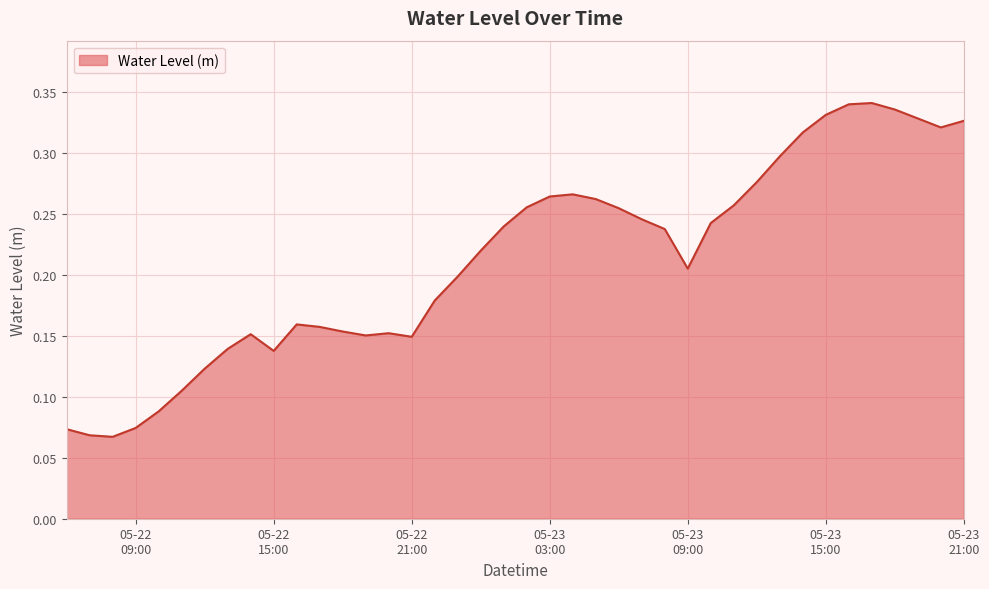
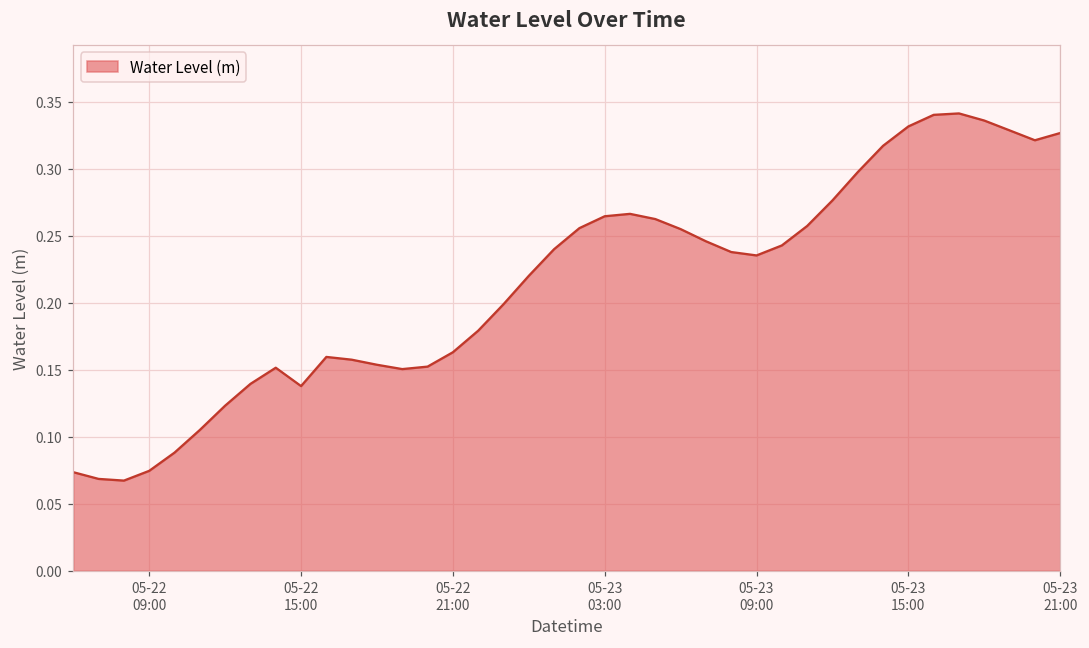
  {
    "05-22 09:00": 0.074,
    "05-22 15:00": 0.138,
-   "05-22 21:00": 0.149,
+   "05-22 21:00": 0.163,
    "05-23 03:00": 0.264,
-   "05-23 09:00": 0.205,
+   "05-23 09:00": 0.235,
    "05-23 15:00": 0.331,
    "05-23 21:00": 0.326
  }
